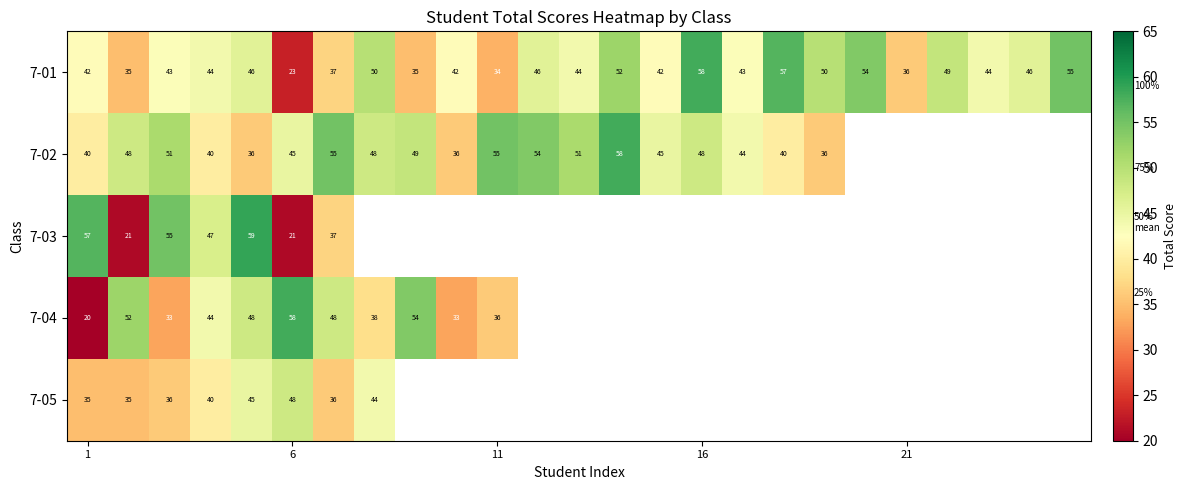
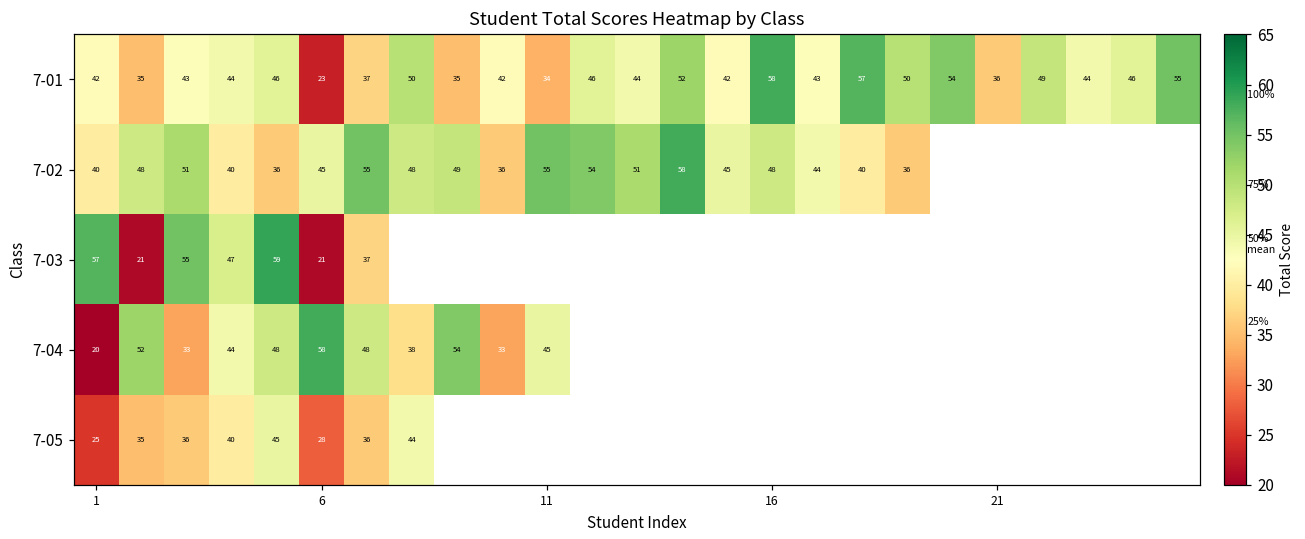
  {
    "7-01": {
      "1": 42,
      "6": 23,
      "11": 34,
      "16": 58,
      "21": 36
    },
    "7-02": {
      "1": 40,
      "6": 45,
      "11": 55,
      "16": 48
    },
    "7-03": {
      "1": 57,
      "6": 21
    },
    "7-04": {
      "1": 20,
      "6": 58,
-     "11": 36
+     "11": 45
    },
    "7-05": {
-     "1": 35,
-     "6": 48
+     "1": 25,
+     "6": 28
    }
  }
